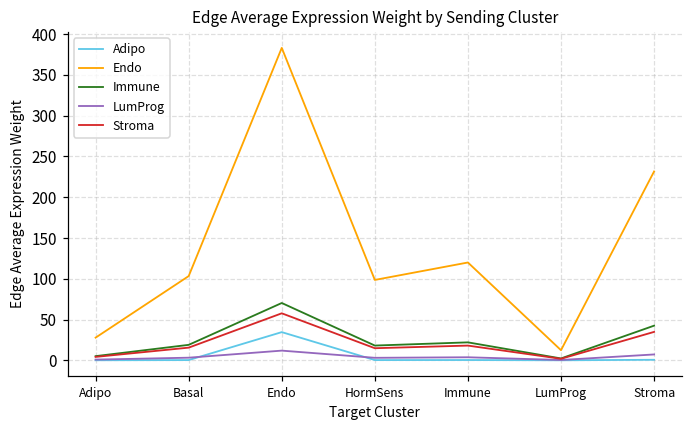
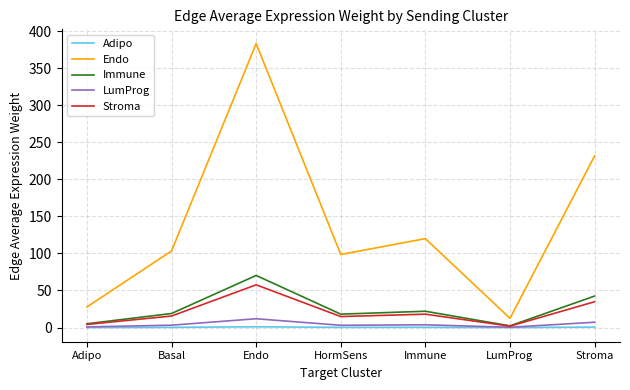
  {
    "Adipo": {
-     "Endo": 30,
+     "Endo": 0,
      "Stroma": 0
    },
    "Endo": {
      "Adipo": 30,
      "Basal": 100,
      "Endo": 380,
      "HormSens": 100,
      "Immune": 120,
      "LumProg": 10,
      "Stroma": 230
    },
    "Immune": {
      "Endo": 70,
      "Immune": 20,
      "Stroma": 40
    },
    "LumProg": {
      "Endo": 10,
      "Stroma": 10
    },
    "Stroma": {
      "Endo": 60,
      "Immune": 20,
      "Stroma": 30
    }
  }
